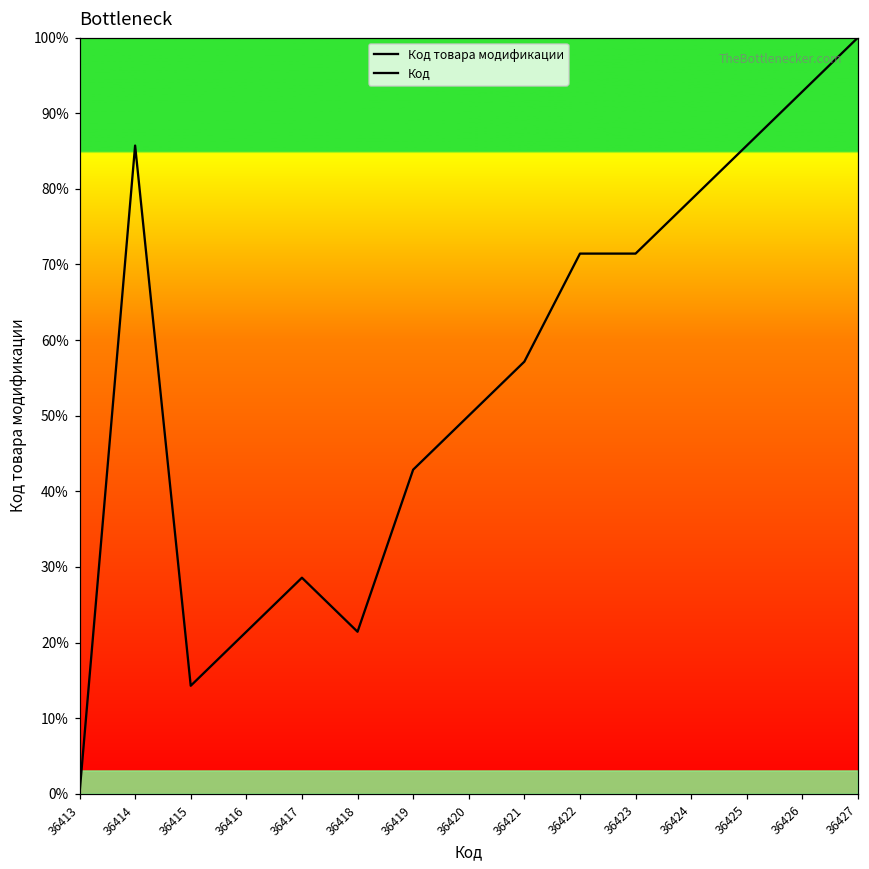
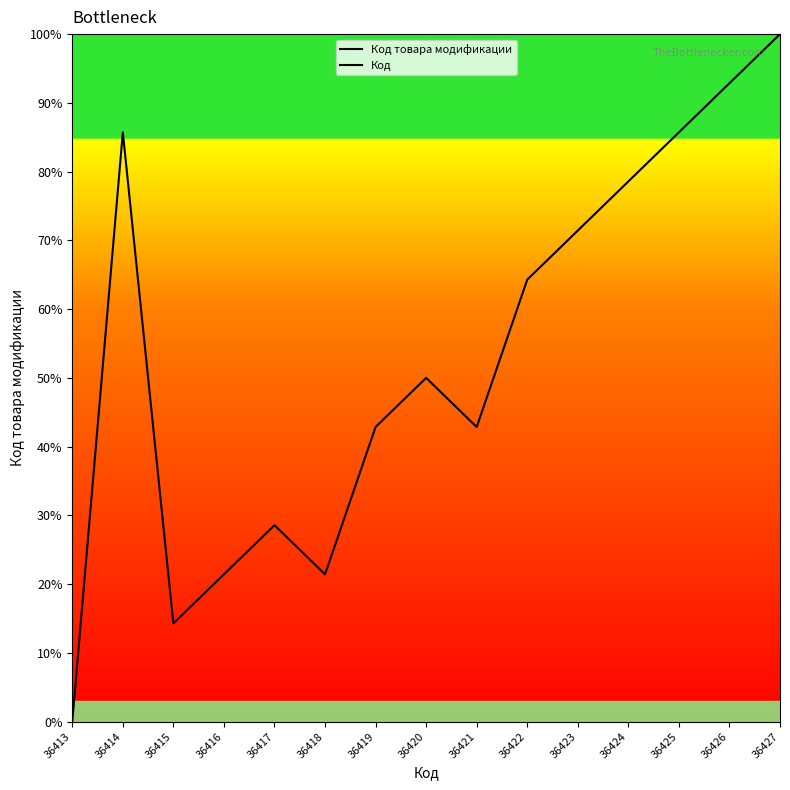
  {
    "36414": "86%",
    "36415": "14%",
    "36416": "21%",
    "36417": "29%",
    "36418": "21%",
    "36419": "43%",
    "36420": "50%",
-   "36421": "57%",
-   "36422": "71%",
+   "36421": "43%",
+   "36422": "64%",
    "36423": "71%",
    "36424": "79%",
    "36425": "86%",
    "36426": "93%",
    "36427": "100%"
  }
